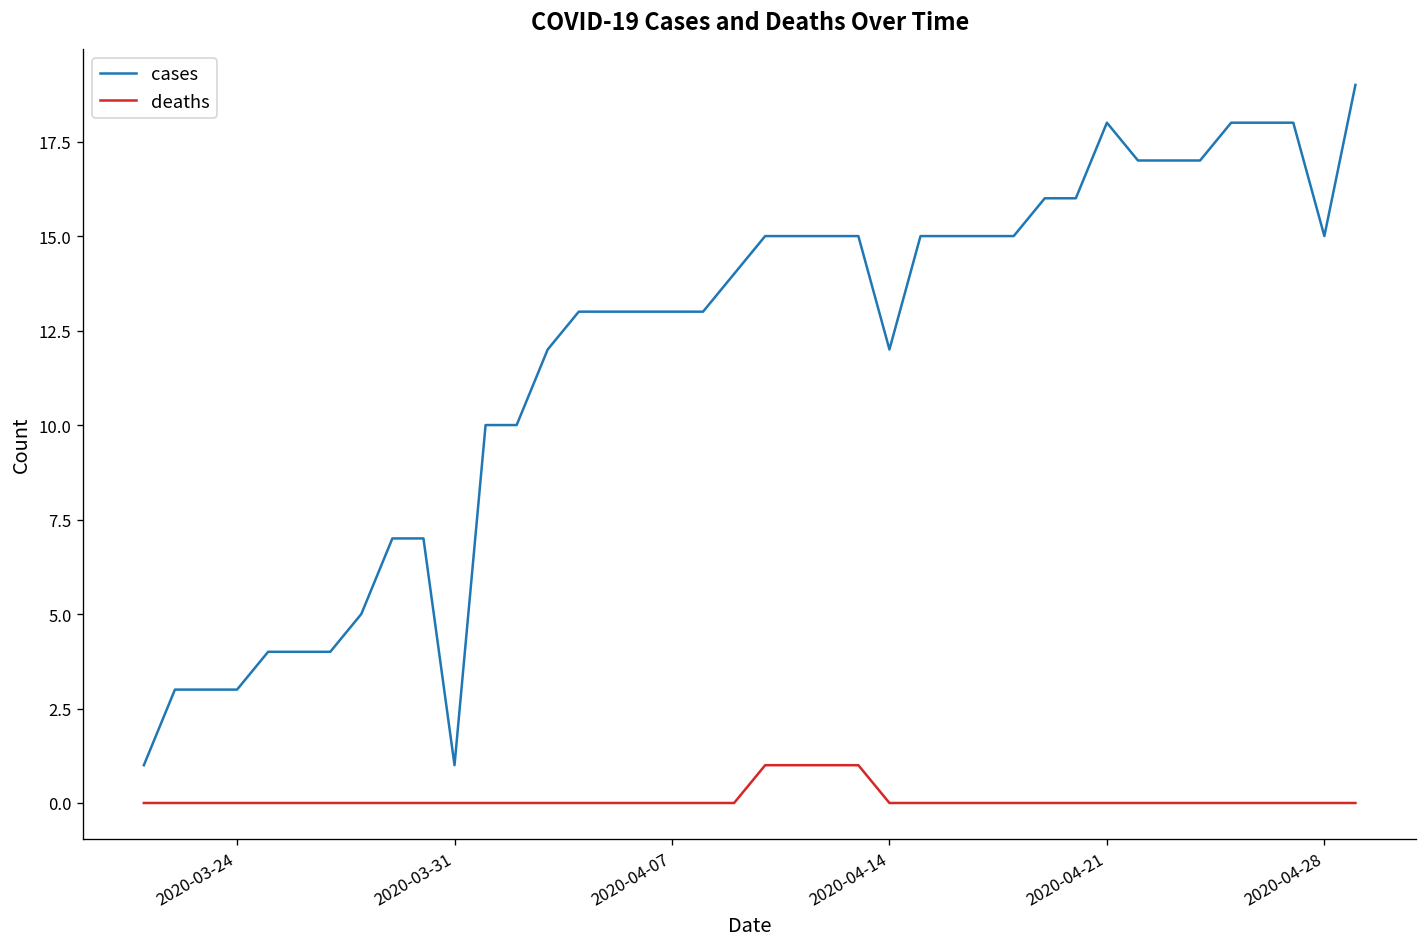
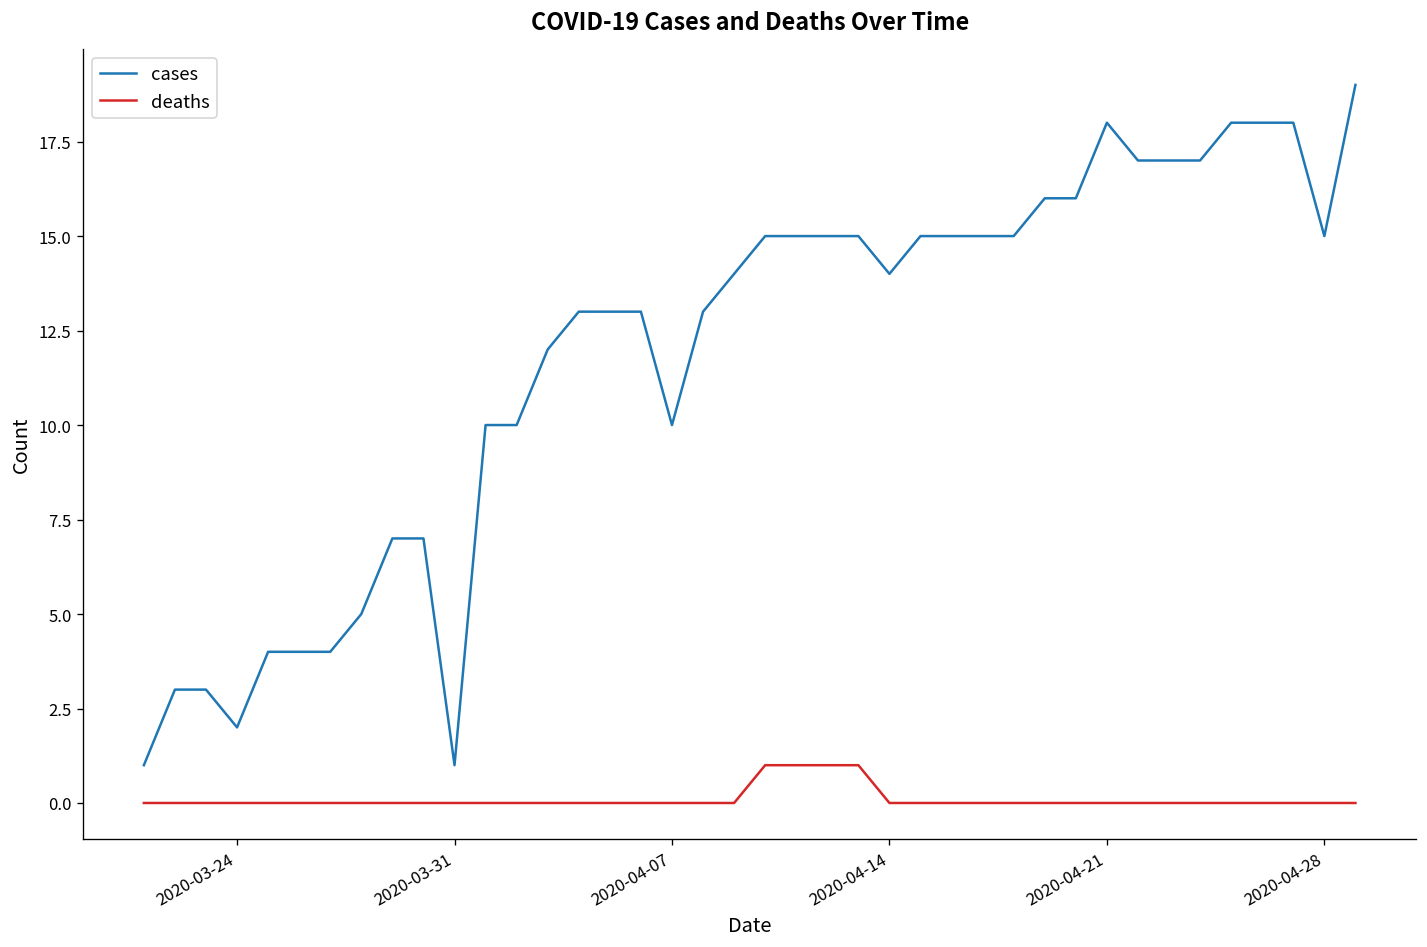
  {
    "cases": {
-     "2020-03-24": 3,
+     "2020-03-24": 2,
      "2020-03-31": 1,
-     "2020-04-07": 13,
-     "2020-04-14": 12,
+     "2020-04-07": 10,
+     "2020-04-14": 14,
      "2020-04-21": 18,
      "2020-04-28": 15
    },
    "deaths": {
      "2020-03-24": 0,
      "2020-03-31": 0,
      "2020-04-07": 0,
      "2020-04-14": 0,
      "2020-04-21": 0,
      "2020-04-28": 0
    }
  }
